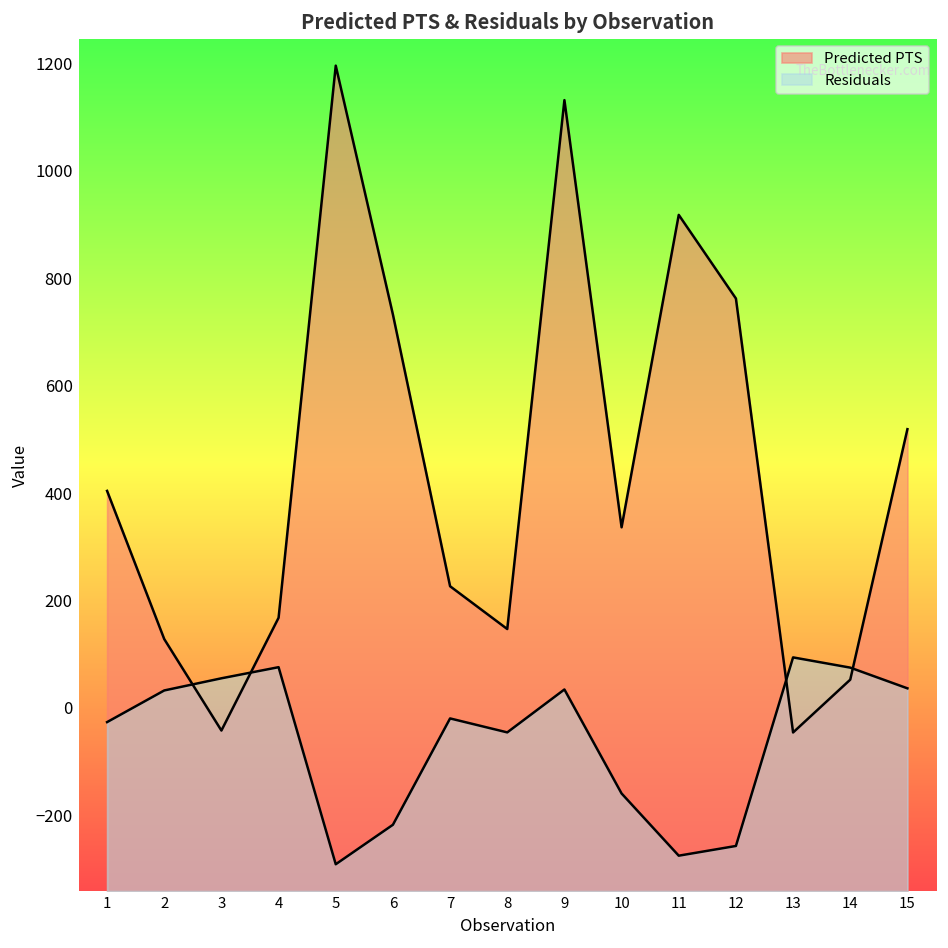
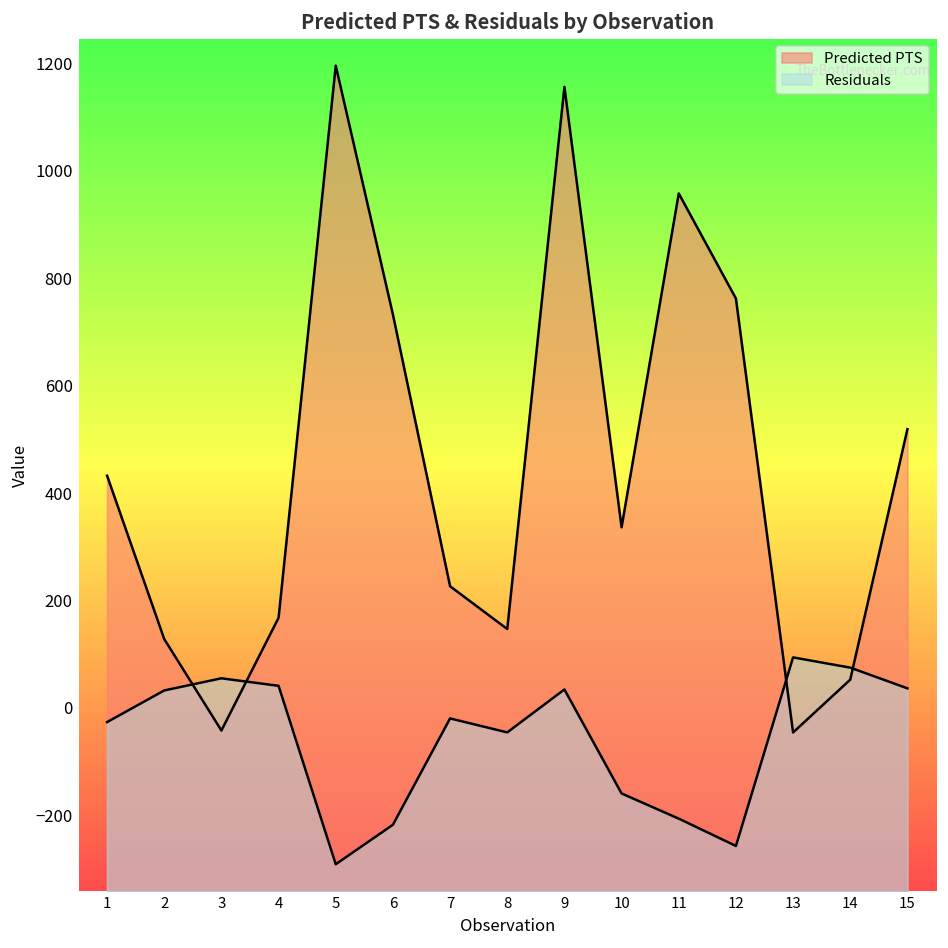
  {
    "Predicted PTS": {
-     "1": 400,
+     "1": 430,
      "2": 130,
      "3": -40,
      "4": 170,
      "5": 1200,
      "6": 730,
      "7": 230,
      "8": 150,
-     "9": 1130,
+     "9": 1160,
      "10": 340,
-     "11": 920,
+     "11": 960,
      "12": 760,
      "13": -50,
      "14": 50,
      "15": 520
    },
    "Residuals": {
      "1": -30,
      "2": 30,
      "3": 60,
-     "4": 80,
+     "4": 40,
      "5": -290,
      "6": -220,
      "7": -20,
      "8": -50,
      "9": 30,
      "10": -160,
-     "11": -280,
+     "11": -210,
      "12": -260,
      "13": 90,
      "14": 80,
      "15": 40
    }
  }
